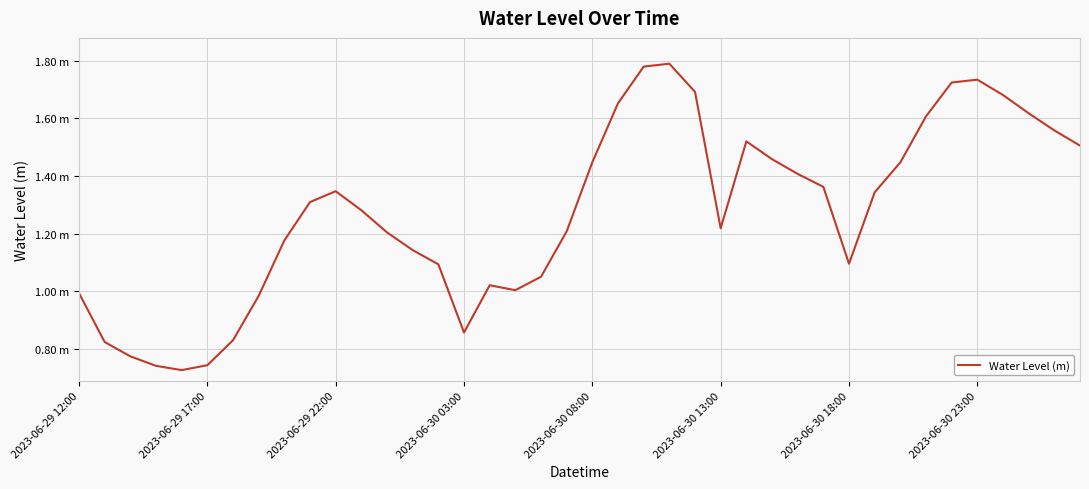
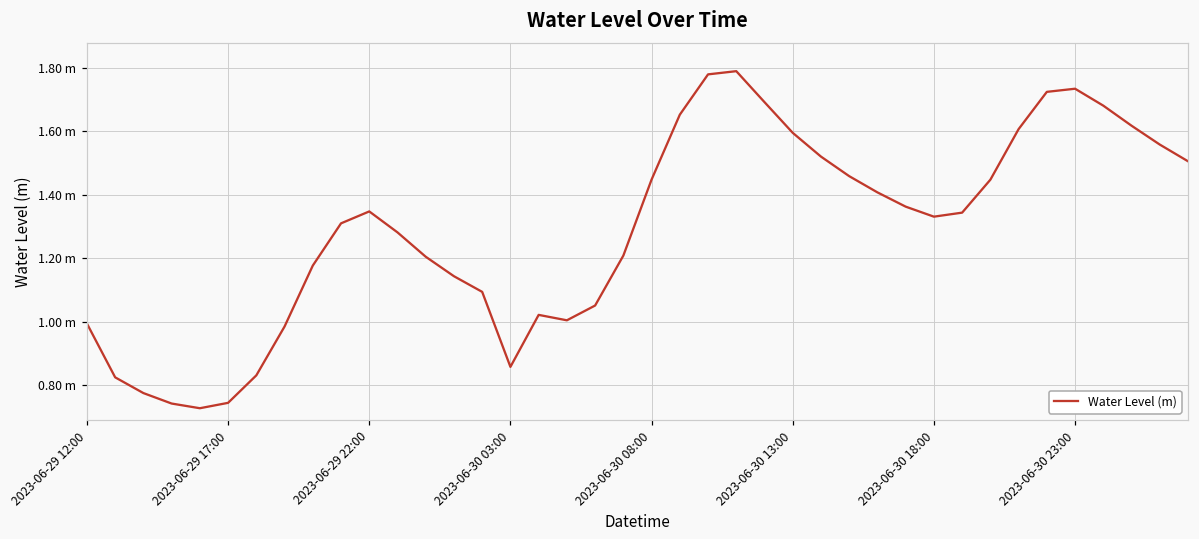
  {
    "2023-06-29 12:00": "0.99 m",
    "2023-06-29 17:00": "0.74 m",
    "2023-06-29 22:00": "1.35 m",
    "2023-06-30 03:00": "0.86 m",
    "2023-06-30 08:00": "1.45 m",
-   "2023-06-30 13:00": "1.22 m",
-   "2023-06-30 18:00": "1.10 m",
+   "2023-06-30 13:00": "1.59 m",
+   "2023-06-30 18:00": "1.33 m",
    "2023-06-30 23:00": "1.73 m"
  }
